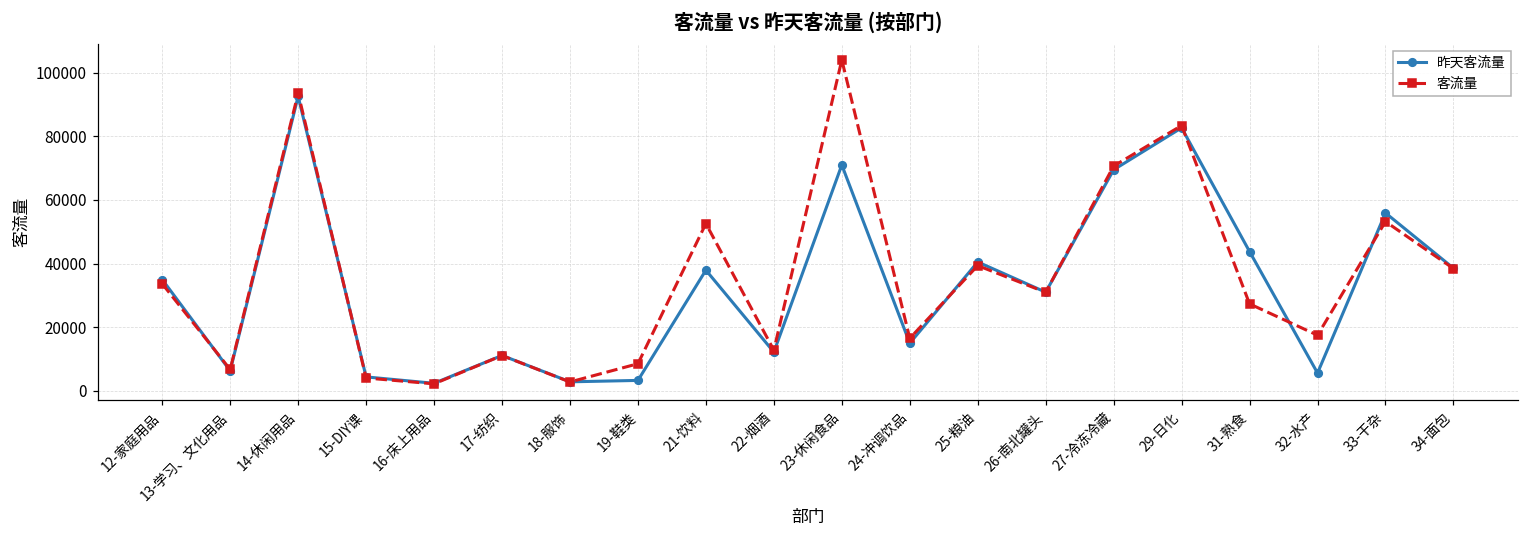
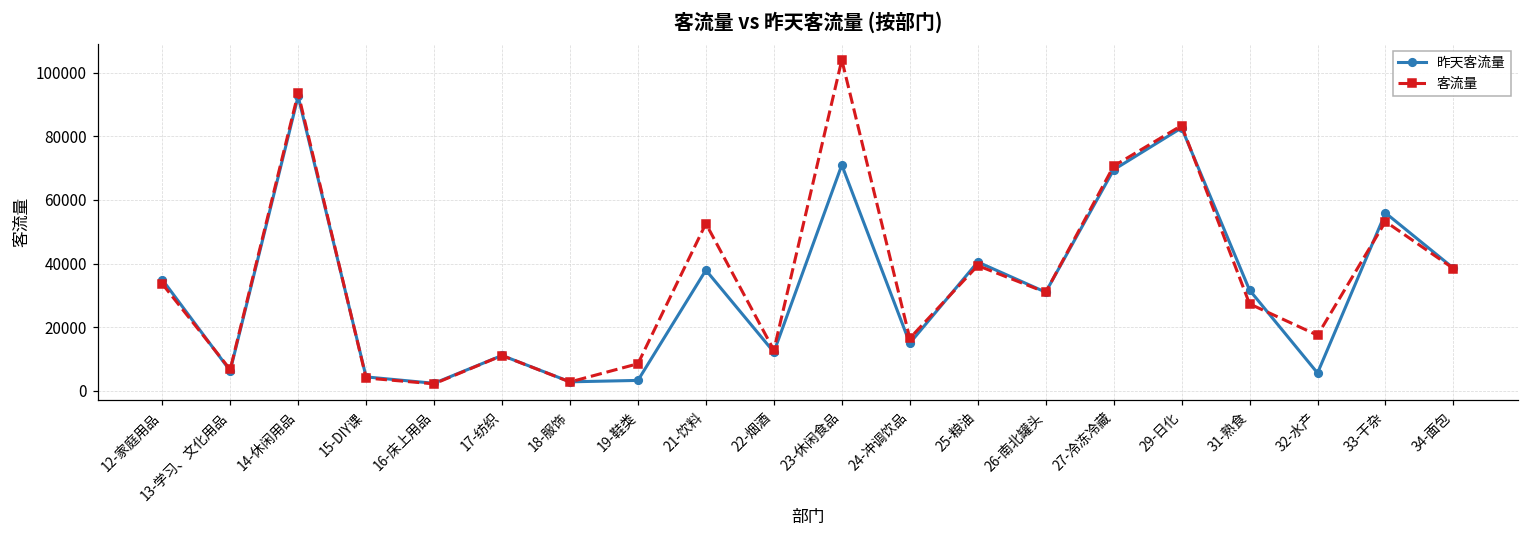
  {
    "昨天客流量": {
      "12-家庭用品": 35000,
      "14-休闲用品": 93000,
      "19-鞋类": 3000,
      "21-饮料": 38000,
      "23-休闲食品": 71000,
      "24-冲调饮品": 15000,
      "25-粮油": 40000,
      "27-冷冻冷藏": 69000,
-     "31-熟食": 44000,
+     "31-熟食": 32000,
      "32-水产": 6000,
      "33-干杂": 56000
    },
    "客流量": {
      "12-家庭用品": 34000,
      "14-休闲用品": 94000,
      "19-鞋类": 9000,
      "21-饮料": 53000,
      "23-休闲食品": 104000,
      "24-冲调饮品": 16000,
      "25-粮油": 39000,
      "27-冷冻冷藏": 71000,
      "31-熟食": 27000,
      "32-水产": 17000,
      "33-干杂": 53000
    }
  }
